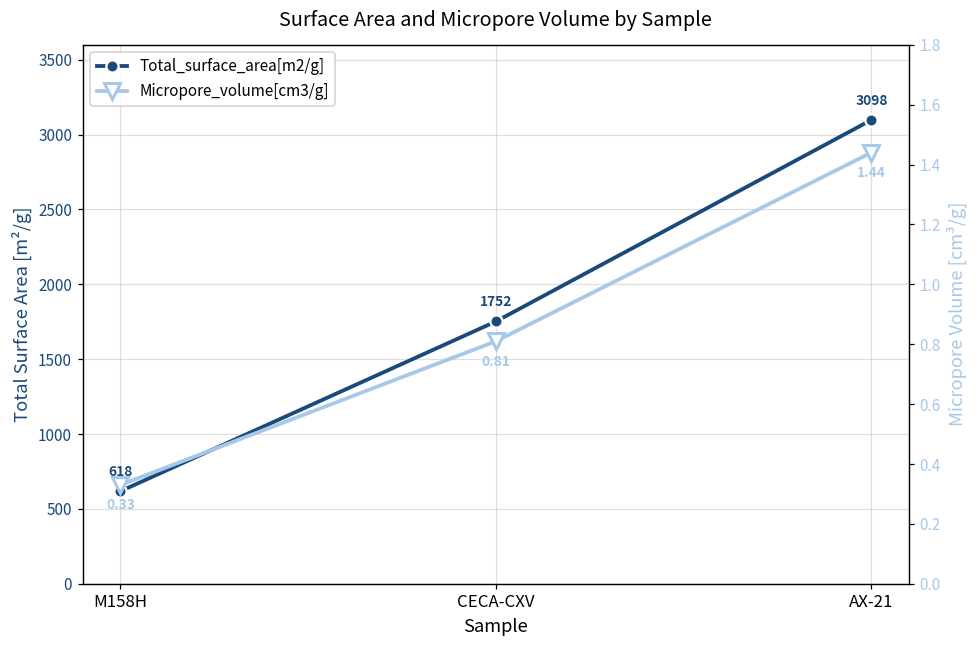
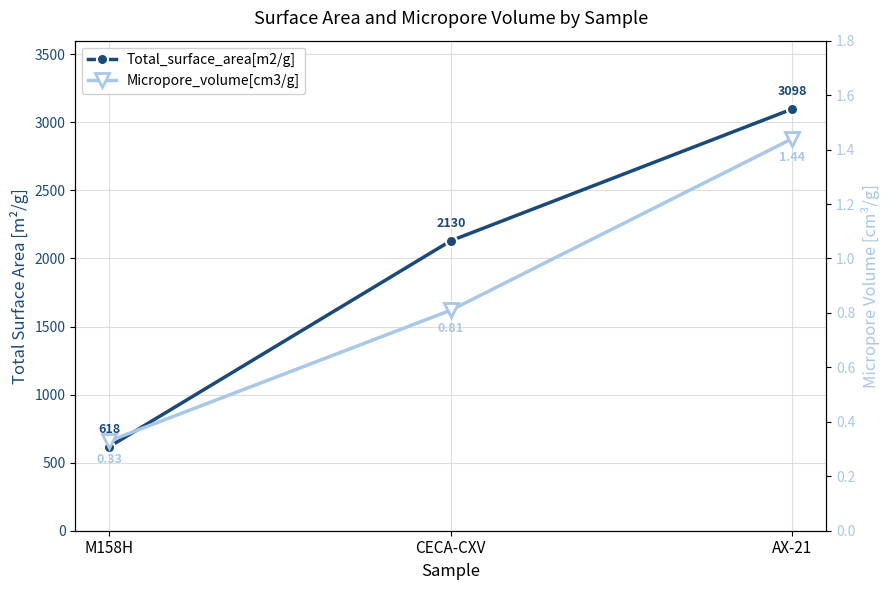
  {
    "Total_surface_area[m2/g]": {
      "M158H": 618,
-     "CECA-CXV": 1752,
+     "CECA-CXV": 2130,
      "AX-21": 3098
    },
    "Micropore_volume[cm3/g]": {
      "M158H": 0.33,
      "CECA-CXV": 0.81,
      "AX-21": 1.44
    }
  }
